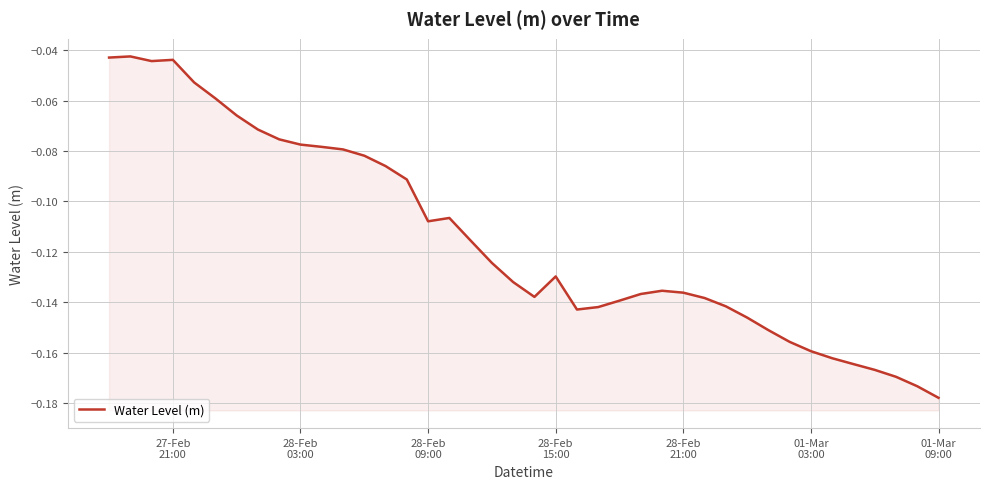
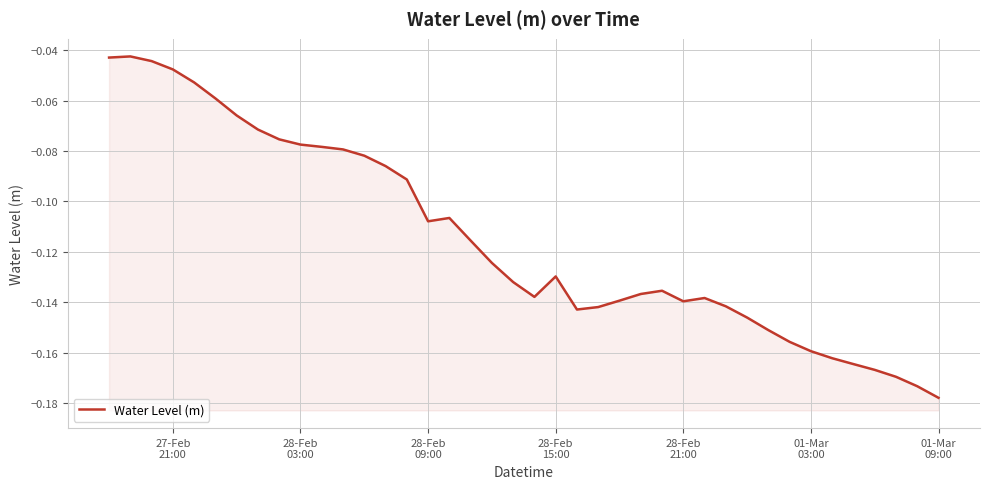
  {
-   "27-Feb 21:00": -0.044,
+   "27-Feb 21:00": -0.048,
    "28-Feb 03:00": -0.077,
    "28-Feb 09:00": -0.108,
    "28-Feb 15:00": -0.130,
-   "28-Feb 21:00": -0.136,
+   "28-Feb 21:00": -0.140,
    "01-Mar 03:00": -0.159,
    "01-Mar 09:00": -0.178
  }
